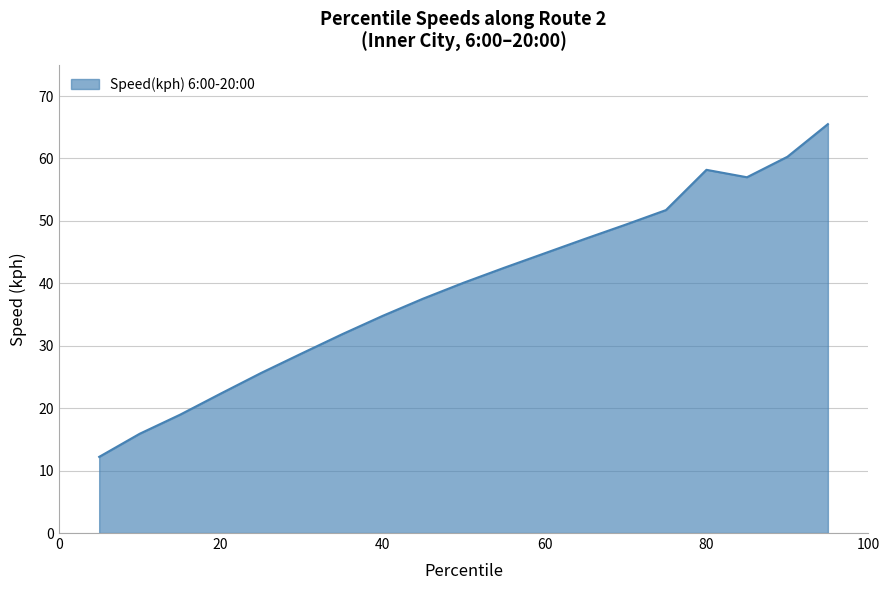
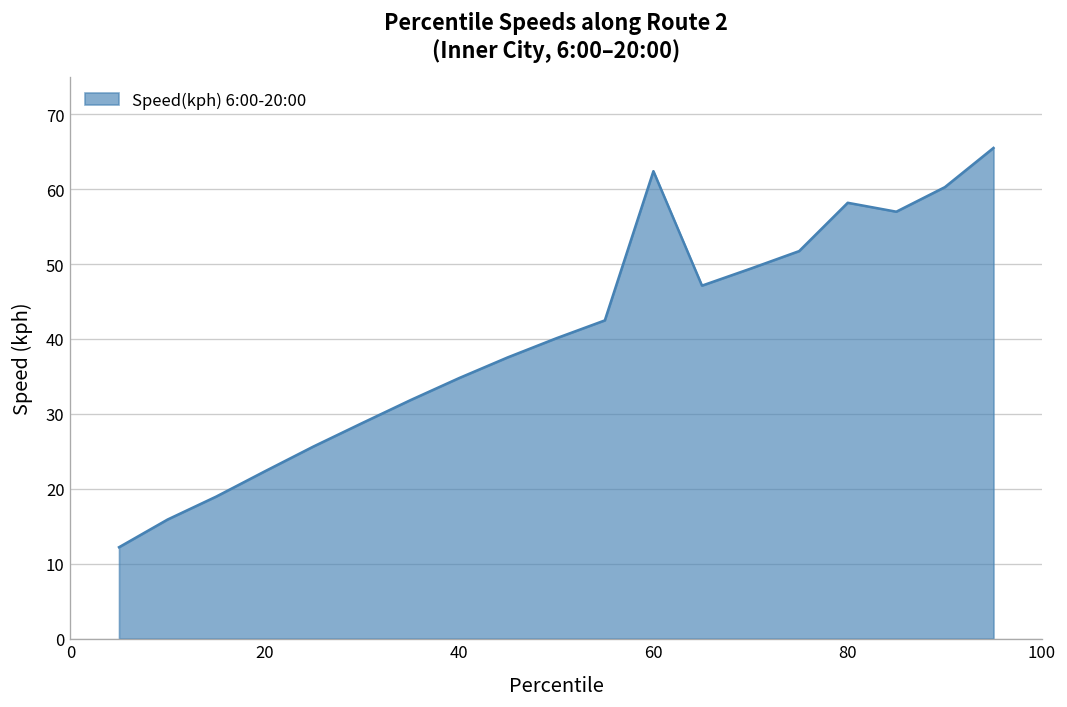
  {
    "20": 22,
    "40": 35,
-   "60": 45,
+   "60": 62,
    "80": 58
  }
